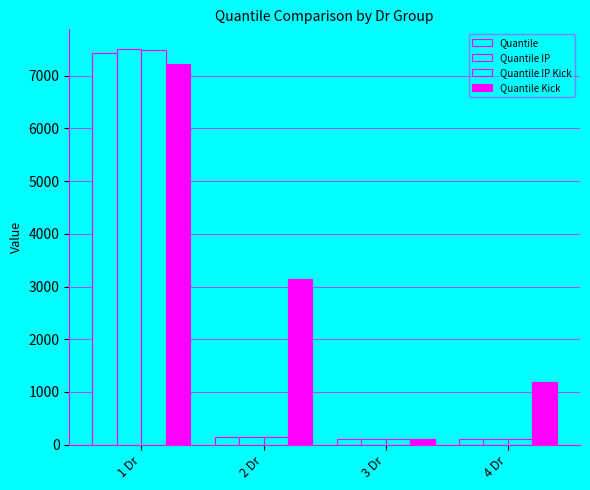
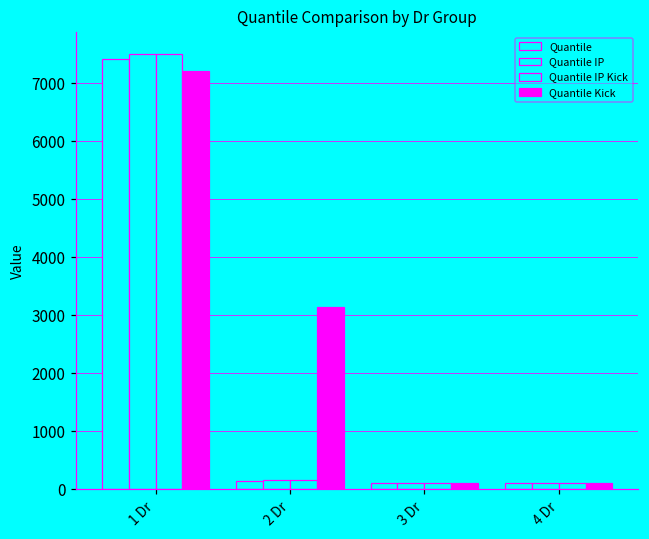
  {
    "Quantile Kick": {
      "1 Dr": 7200,
      "2 Dr": 3100,
      "3 Dr": 100,
-     "4 Dr": 1200
+     "4 Dr": 100
    }
  }
